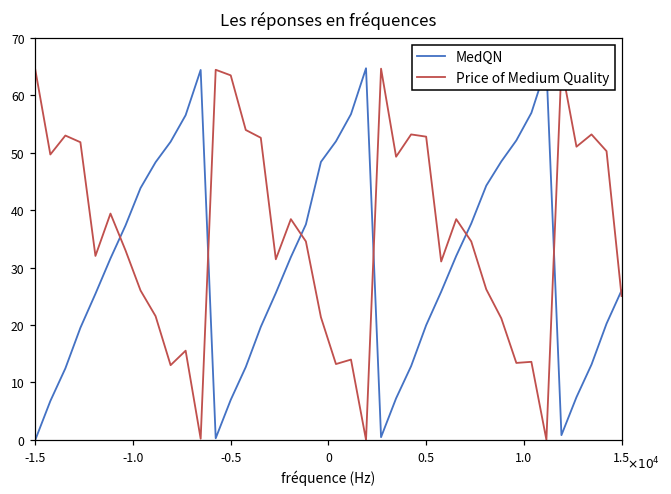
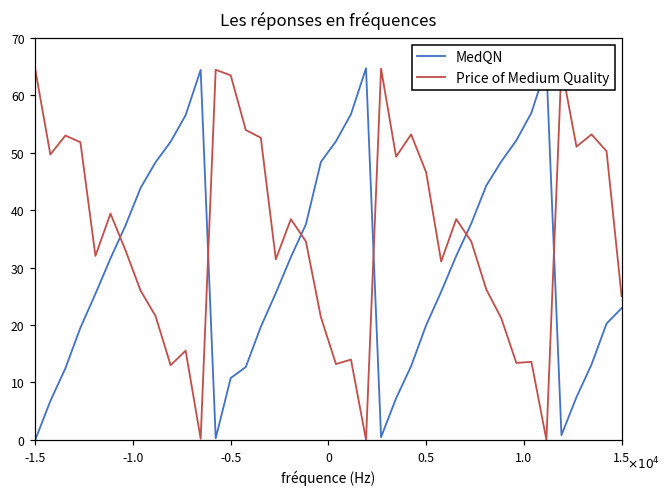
  {
    "MedQN": {
      "-1.5": 0,
-     "-0.5": 7,
+     "-0.5": 11,
      "0.5": 20,
-     "1.5": 26
+     "1.5": 23
    },
    "Price of Medium Quality": {
      "-1.5": 64,
      "-0.5": 63,
-     "0.5": 53,
+     "0.5": 47,
      "1.5": 25
    }
  }
